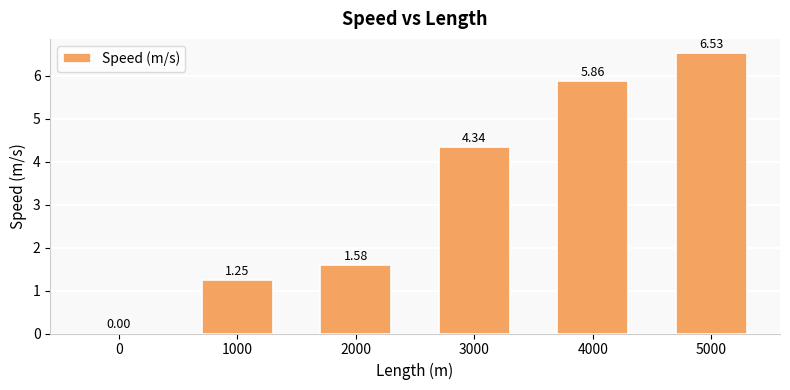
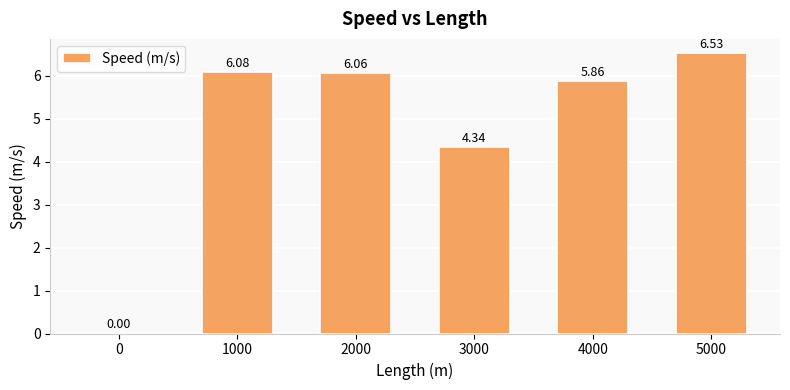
  {
    "0": 0.00,
-   "1000": 1.25,
-   "2000": 1.58,
+   "1000": 6.08,
+   "2000": 6.06,
    "3000": 4.34,
    "4000": 5.86,
    "5000": 6.53
  }
